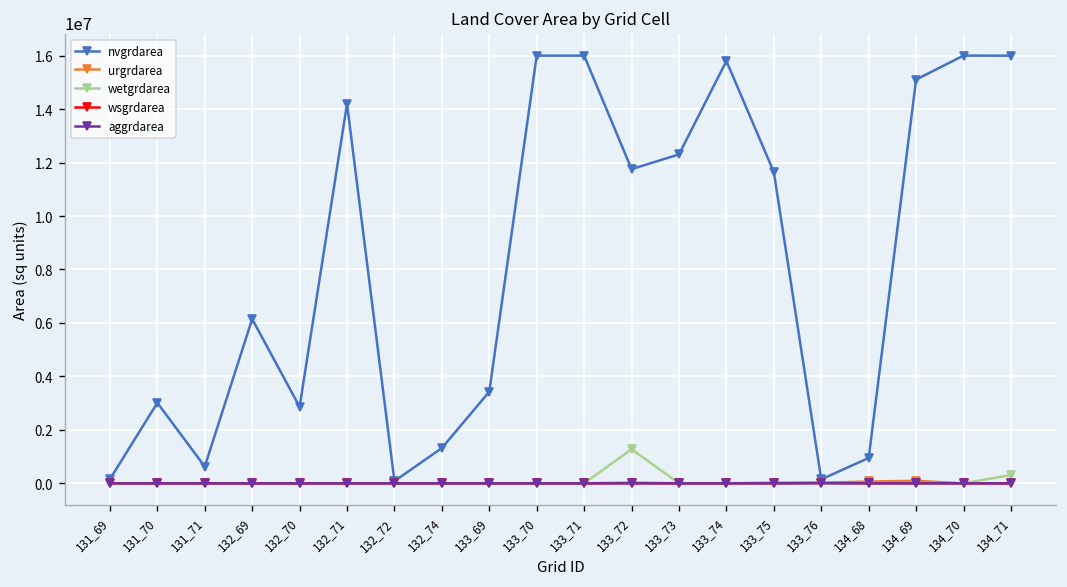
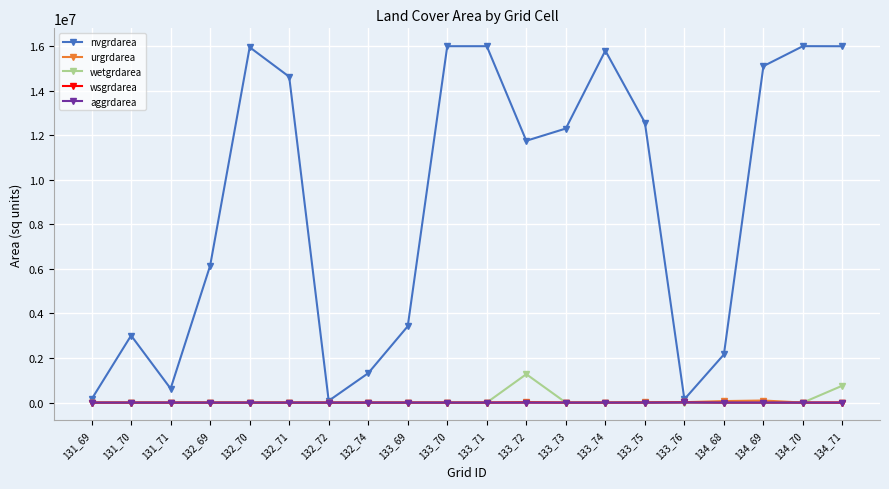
  {
    "nvgrdarea": {
      "131_69": 200000,
      "131_70": 3000000,
      "131_71": 600000,
      "132_69": 6100000,
-     "132_70": 2900000,
-     "132_71": 14200000,
+     "132_70": 16000000,
+     "132_71": 14600000,
      "132_74": 1300000,
      "133_69": 3400000,
      "133_70": 16000000,
      "133_71": 16000000,
      "133_72": 11800000,
      "133_73": 12300000,
      "133_74": 15800000,
-     "133_75": 11600000,
+     "133_75": 12600000,
      "133_76": 100000,
-     "134_68": 900000,
+     "134_68": 2200000,
      "134_69": 15100000,
      "134_70": 16000000,
      "134_71": 16000000
    },
    "wetgrdarea": {
      "133_72": 1300000,
-     "134_71": 300000
+     "134_71": 800000
    }
  }
